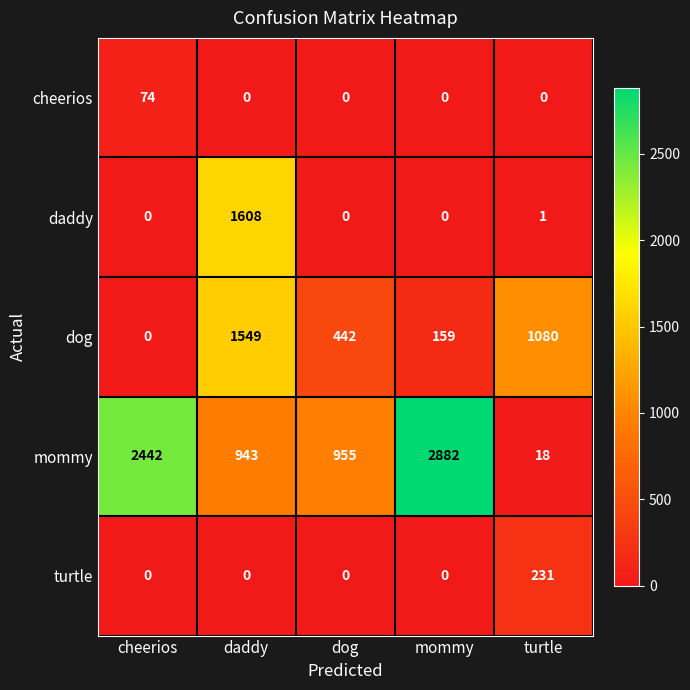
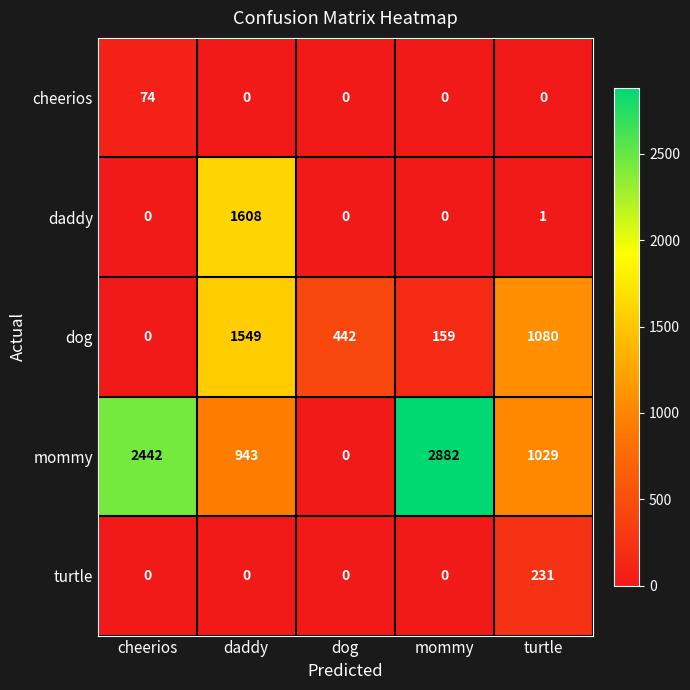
  {
    "cheerios": {
      "cheerios": 74,
      "daddy": 0,
      "dog": 0,
      "mommy": 0,
      "turtle": 0
    },
    "daddy": {
      "cheerios": 0,
      "daddy": 1608,
      "dog": 0,
      "mommy": 0,
      "turtle": 1
    },
    "dog": {
      "cheerios": 0,
      "daddy": 1549,
      "dog": 442,
      "mommy": 159,
      "turtle": 1080
    },
    "mommy": {
      "cheerios": 2442,
      "daddy": 943,
-     "dog": 955,
+     "dog": 0,
      "mommy": 2882,
-     "turtle": 18
+     "turtle": 1029
    },
    "turtle": {
      "cheerios": 0,
      "daddy": 0,
      "dog": 0,
      "mommy": 0,
      "turtle": 231
    }
  }
